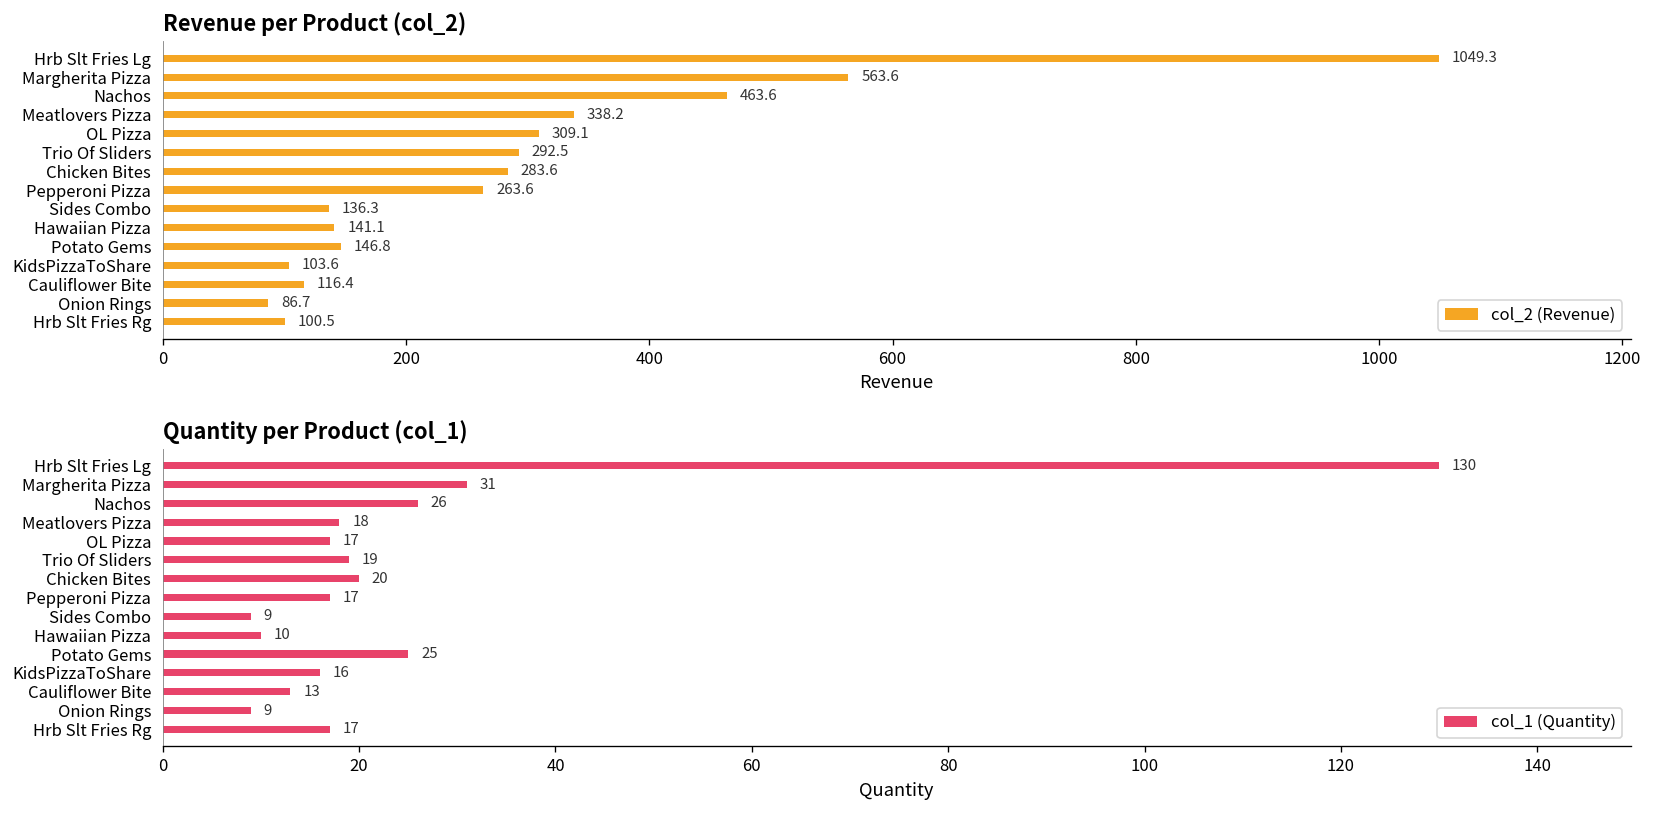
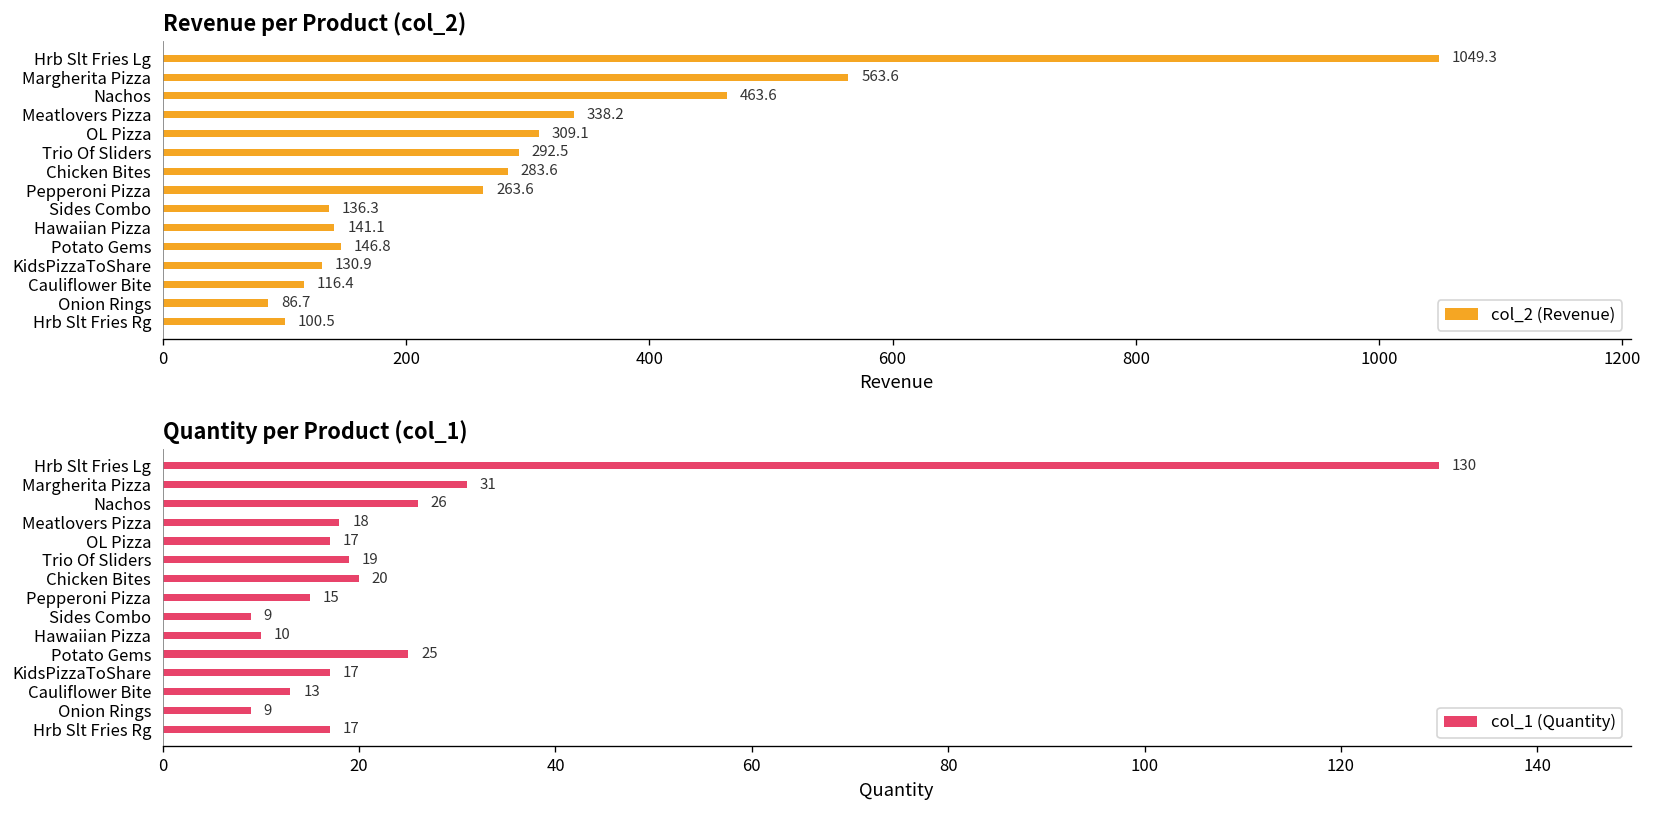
  {
    "Revenue per Product (col_2)": {
      "Hrb Slt Fries Lg": 1049.3,
      "Margherita Pizza": 563.6,
      "Nachos": 463.6,
      "Meatlovers Pizza": 338.2,
      "OL Pizza": 309.1,
      "Trio Of Sliders": 292.5,
      "Chicken Bites": 283.6,
      "Pepperoni Pizza": 263.6,
      "Sides Combo": 136.3,
      "Hawaiian Pizza": 141.1,
      "Potato Gems": 146.8,
-     "KidsPizzaToShare": 103.6,
+     "KidsPizzaToShare": 130.9,
      "Cauliflower Bite": 116.4,
      "Onion Rings": 86.7,
      "Hrb Slt Fries Rg": 100.5
    },
    "Quantity per Product (col_1)": {
      "Hrb Slt Fries Lg": 130,
      "Margherita Pizza": 31,
      "Nachos": 26,
      "Meatlovers Pizza": 18,
      "OL Pizza": 17,
      "Trio Of Sliders": 19,
      "Chicken Bites": 20,
-     "Pepperoni Pizza": 17,
+     "Pepperoni Pizza": 15,
      "Sides Combo": 9,
      "Hawaiian Pizza": 10,
      "Potato Gems": 25,
-     "KidsPizzaToShare": 16,
+     "KidsPizzaToShare": 17,
      "Cauliflower Bite": 13,
      "Onion Rings": 9,
      "Hrb Slt Fries Rg": 17
    }
  }
